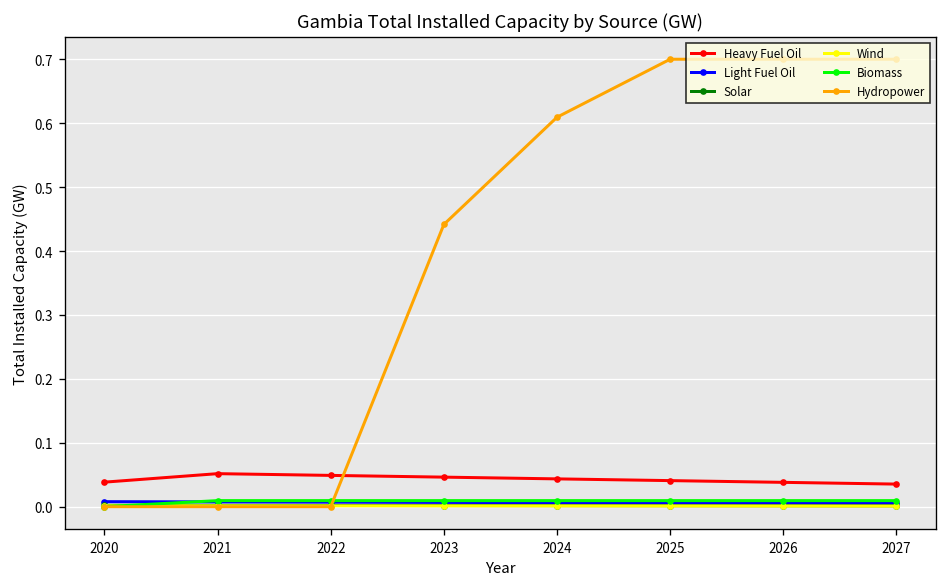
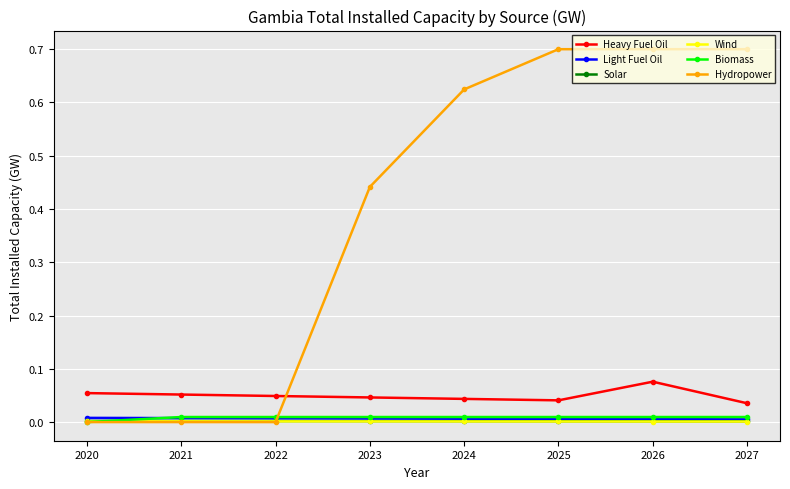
  {
    "Heavy Fuel Oil": {
-     "2020": 0.04,
+     "2020": 0.05,
      "2021": 0.05,
      "2022": 0.05,
      "2023": 0.05,
      "2024": 0.04,
      "2025": 0.04,
-     "2026": 0.04,
+     "2026": 0.08,
      "2027": 0.04
    },
    "Light Fuel Oil": {
      "2020": 0.01
    },
    "Hydropower": {
      "2023": 0.44,
-     "2024": 0.61,
+     "2024": 0.62,
      "2025": 0.70
    }
  }
